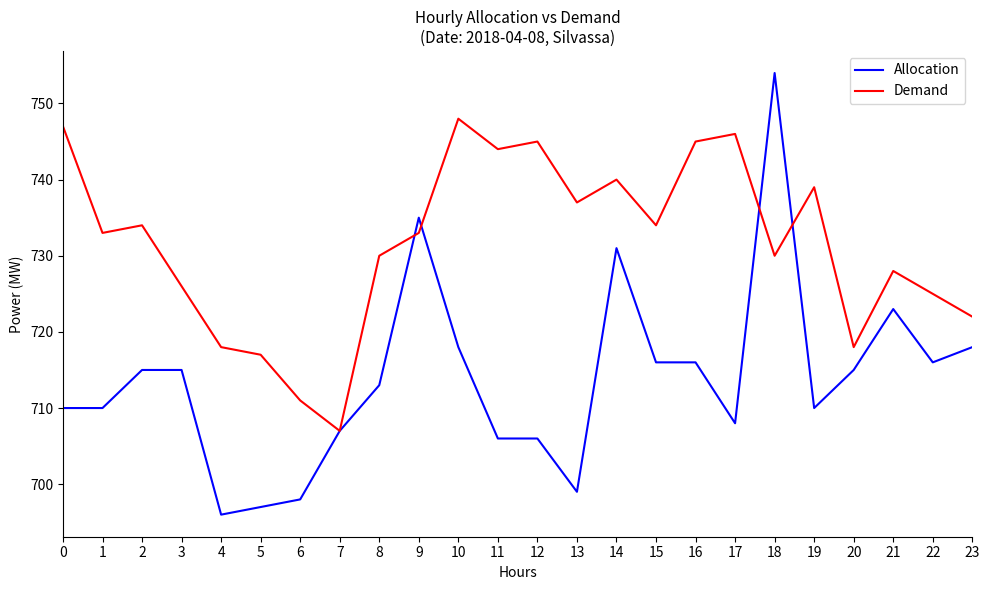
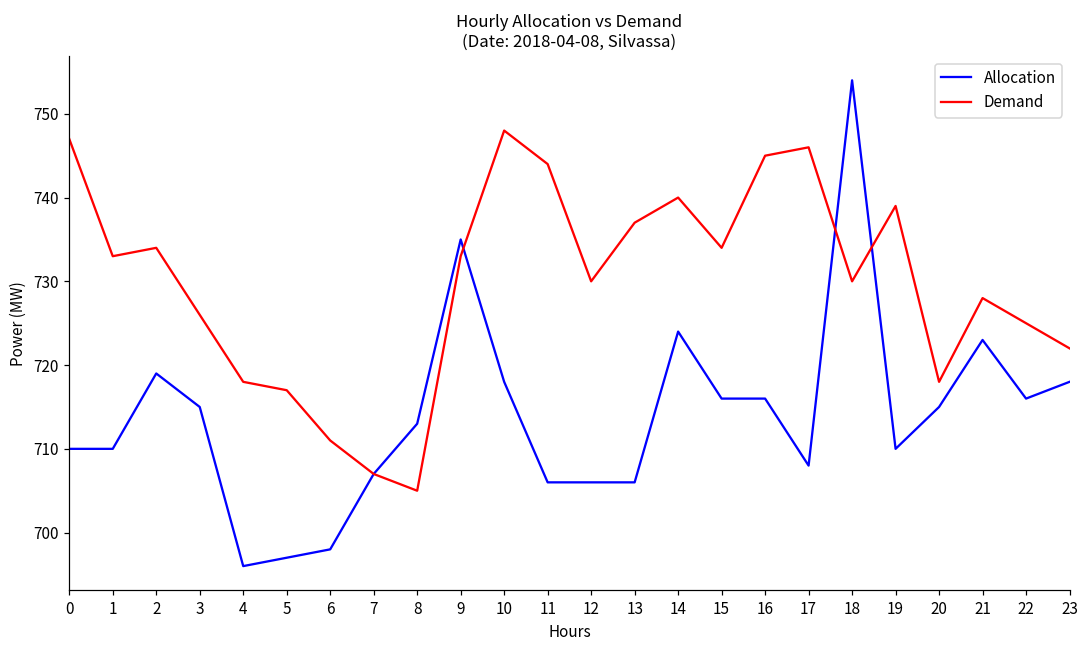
  {
    "Allocation": {
      "0": 710,
      "1": 710,
-     "2": 715,
+     "2": 719,
      "3": 715,
      "4": 696,
      "5": 697,
      "6": 698,
      "8": 713,
      "9": 735,
      "10": 718,
      "11": 706,
      "12": 706,
-     "13": 699,
-     "14": 731,
+     "13": 706,
+     "14": 724,
      "15": 716,
      "16": 716,
      "17": 708,
      "18": 754,
      "19": 710,
      "20": 715,
      "21": 723,
      "22": 716,
      "23": 718
    },
    "Demand": {
      "0": 747,
      "1": 733,
      "2": 734,
      "3": 726,
      "4": 718,
      "5": 717,
      "6": 711,
-     "8": 730,
+     "8": 705,
      "9": 733,
      "10": 748,
      "11": 744,
-     "12": 745,
+     "12": 730,
      "13": 737,
      "14": 740,
      "15": 734,
      "16": 745,
      "17": 746,
      "18": 730,
      "19": 739,
      "20": 718,
      "21": 728,
      "22": 725,
      "23": 722
    }
  }
